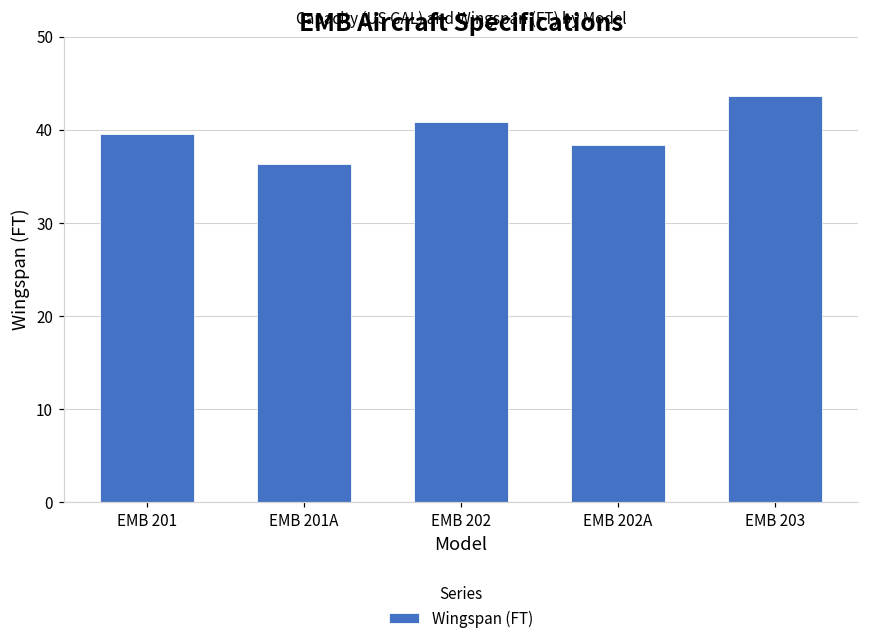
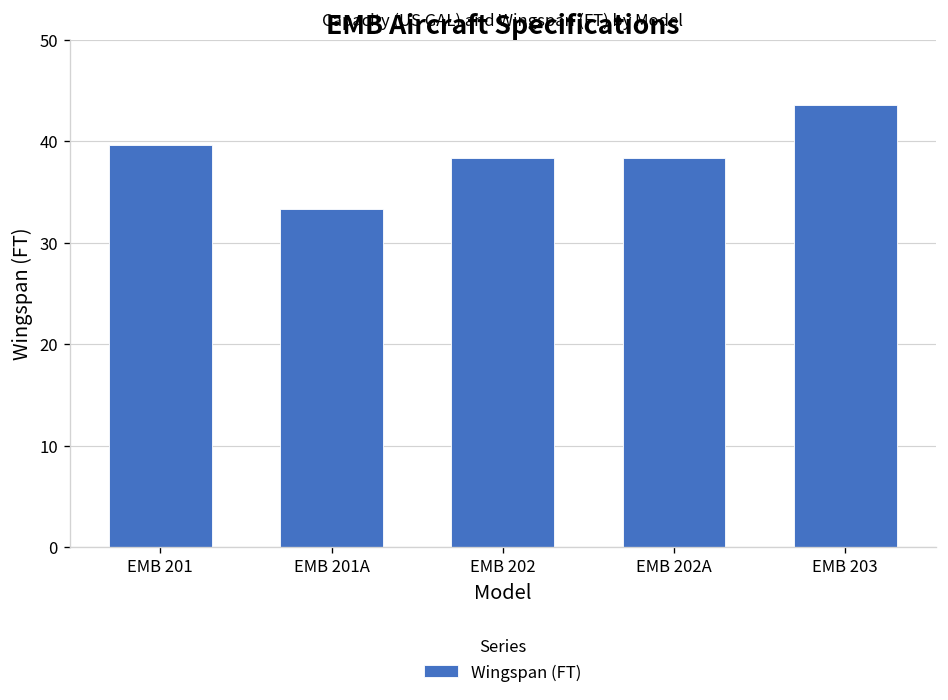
  {
    "EMB 201": 40,
-   "EMB 201A": 36,
-   "EMB 202": 41,
+   "EMB 201A": 33,
+   "EMB 202": 38,
    "EMB 202A": 38,
    "EMB 203": 44
  }
